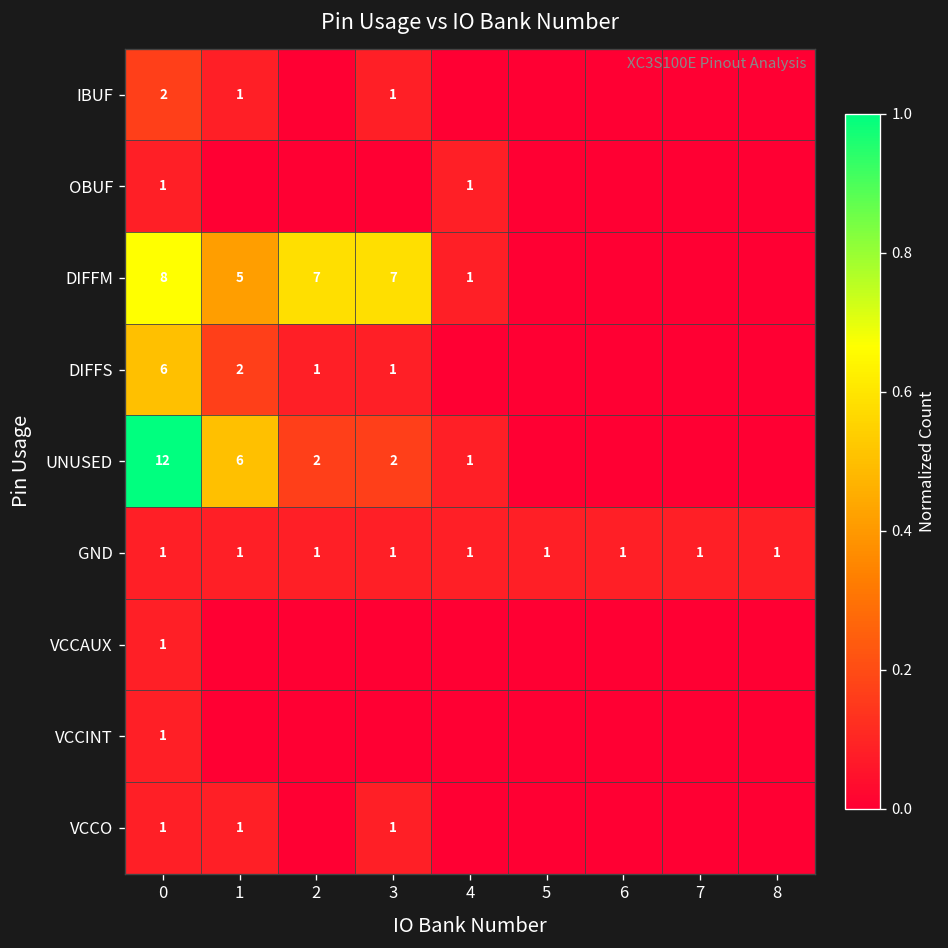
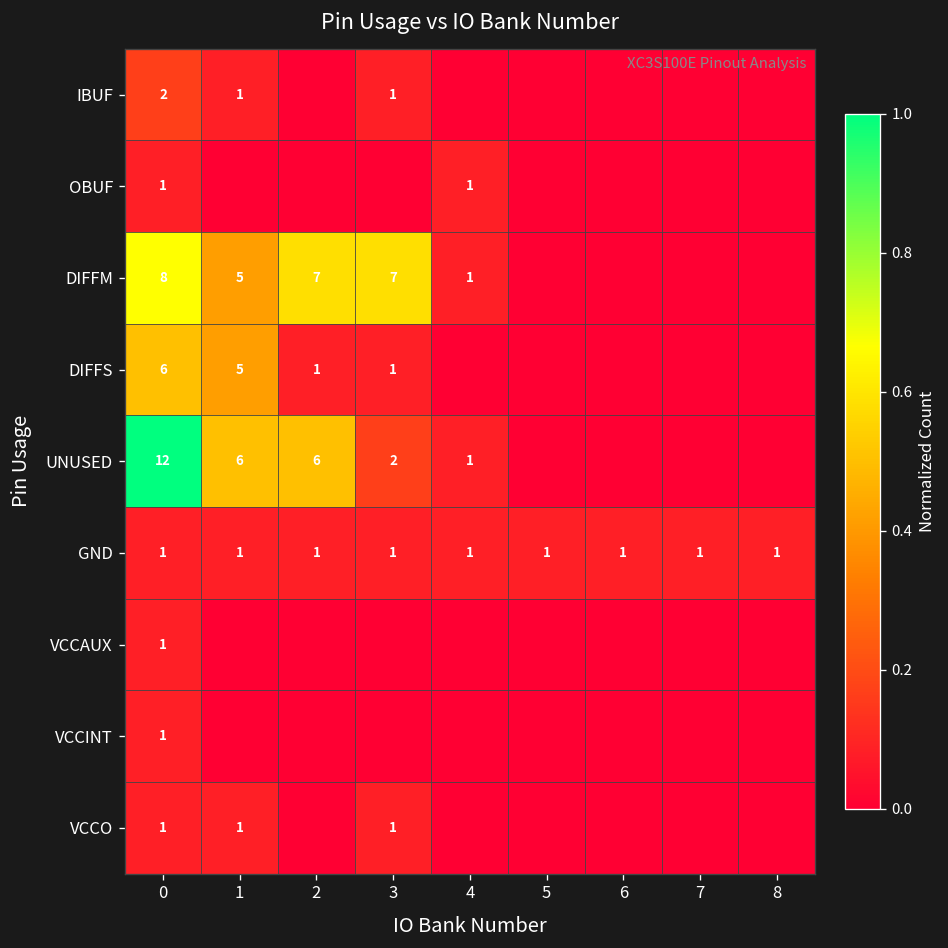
  {
    "IBUF": {
      "0": 2,
      "1": 1,
      "3": 1
    },
    "OBUF": {
      "0": 1,
      "4": 1
    },
    "DIFFM": {
      "0": 8,
      "1": 5,
      "2": 7,
      "3": 7,
      "4": 1
    },
    "DIFFS": {
      "0": 6,
-     "1": 2,
+     "1": 5,
      "2": 1,
      "3": 1
    },
    "UNUSED": {
      "0": 12,
      "1": 6,
-     "2": 2,
+     "2": 6,
      "3": 2,
      "4": 1
    },
    "GND": {
      "0": 1,
      "1": 1,
      "2": 1,
      "3": 1,
      "4": 1,
      "5": 1,
      "6": 1,
      "7": 1,
      "8": 1
    },
    "VCCAUX": {
      "0": 1
    },
    "VCCINT": {
      "0": 1
    },
    "VCCO": {
      "0": 1,
      "1": 1,
      "3": 1
    }
  }
